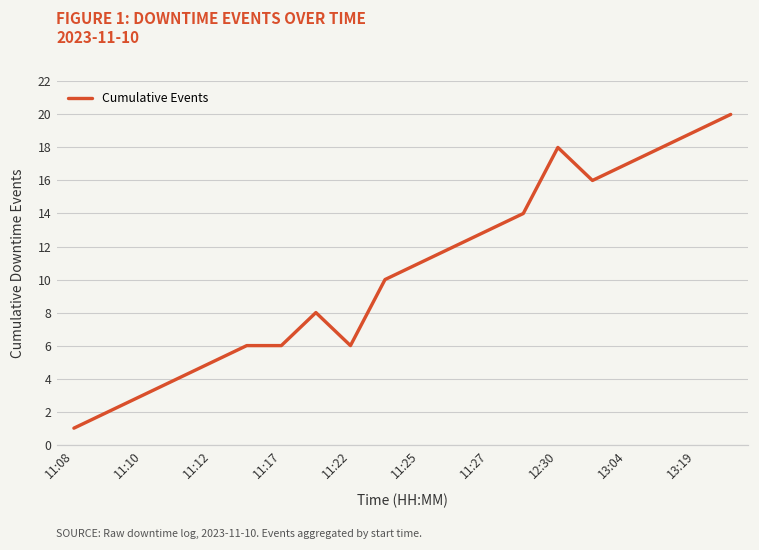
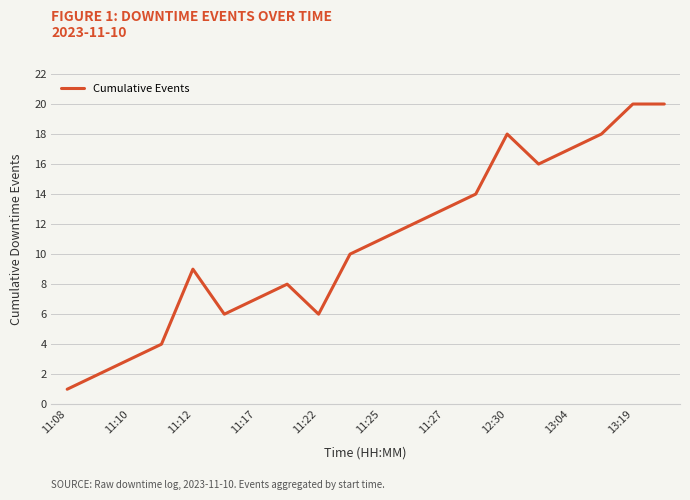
  {
    "11:08": 1,
    "11:10": 3,
-   "11:12": 5,
-   "11:17": 6,
+   "11:12": 9,
+   "11:17": 7,
    "11:22": 6,
    "12:30": 18,
    "13:04": 17,
-   "13:19": 19
+   "13:19": 20
  }
